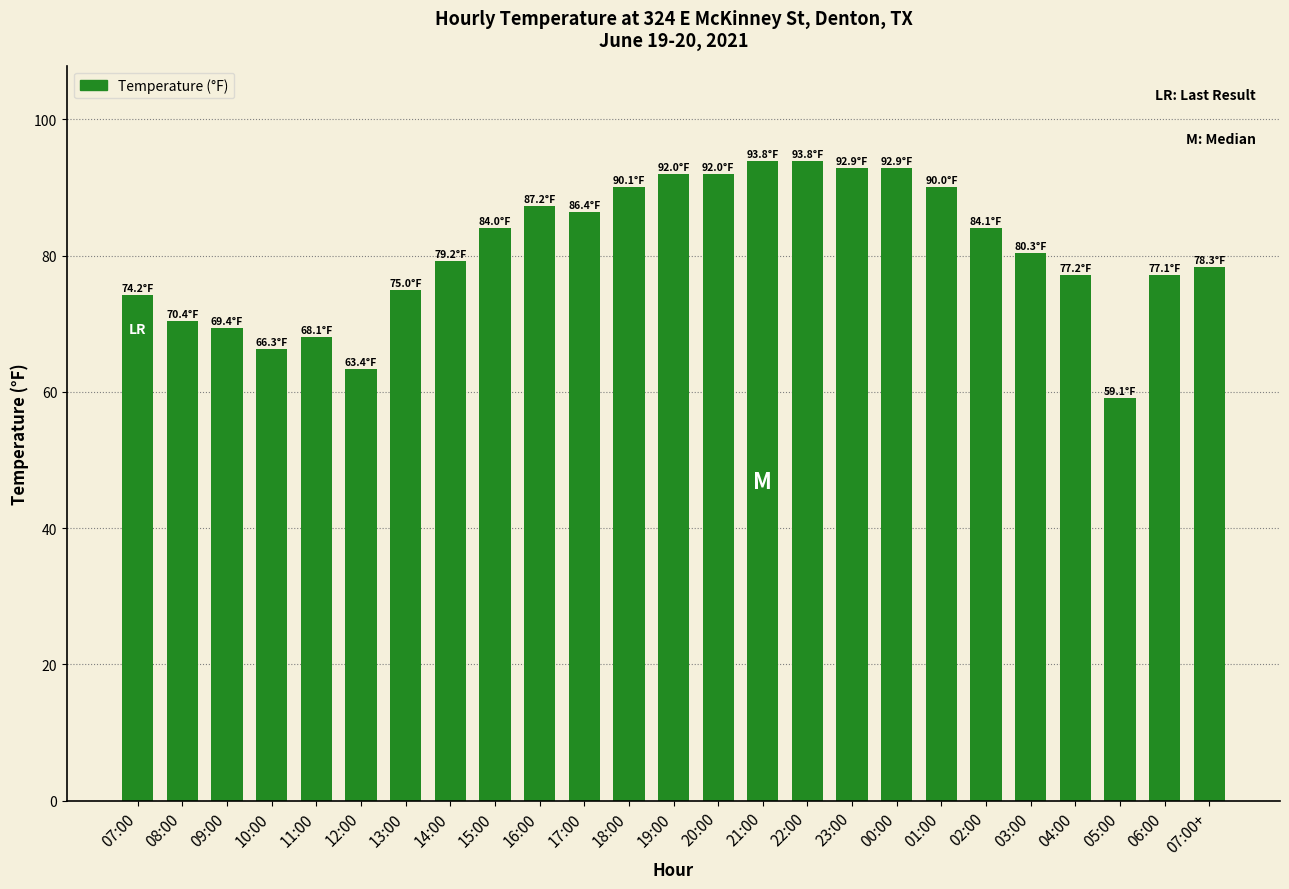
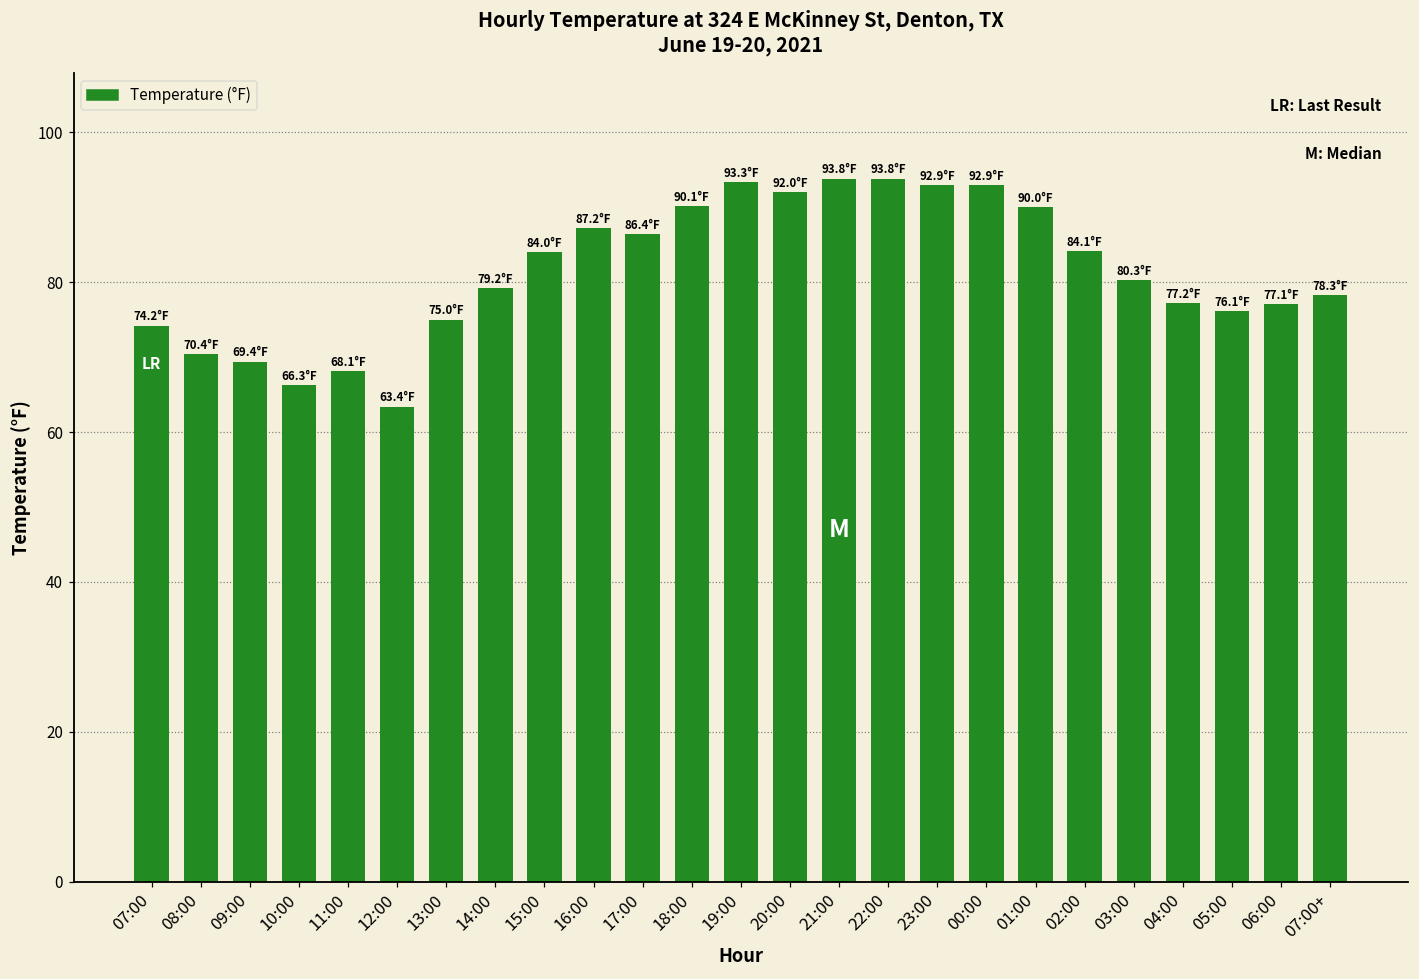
  {
    "07:00": "74.2°F",
    "08:00": "70.4°F",
    "09:00": "69.4°F",
    "10:00": "66.3°F",
    "11:00": "68.1°F",
    "12:00": "63.4°F",
    "13:00": "75.0°F",
    "14:00": "79.2°F",
    "15:00": "84.0°F",
    "16:00": "87.2°F",
    "17:00": "86.4°F",
    "18:00": "90.1°F",
-   "19:00": "92.0°F",
+   "19:00": "93.3°F",
    "20:00": "92.0°F",
    "21:00": "93.8°F",
    "22:00": "93.8°F",
    "23:00": "92.9°F",
    "00:00": "92.9°F",
    "01:00": "90.0°F",
    "02:00": "84.1°F",
    "03:00": "80.3°F",
    "04:00": "77.2°F",
-   "05:00": "59.1°F",
+   "05:00": "76.1°F",
    "06:00": "77.1°F",
    "07:00+": "78.3°F"
  }
